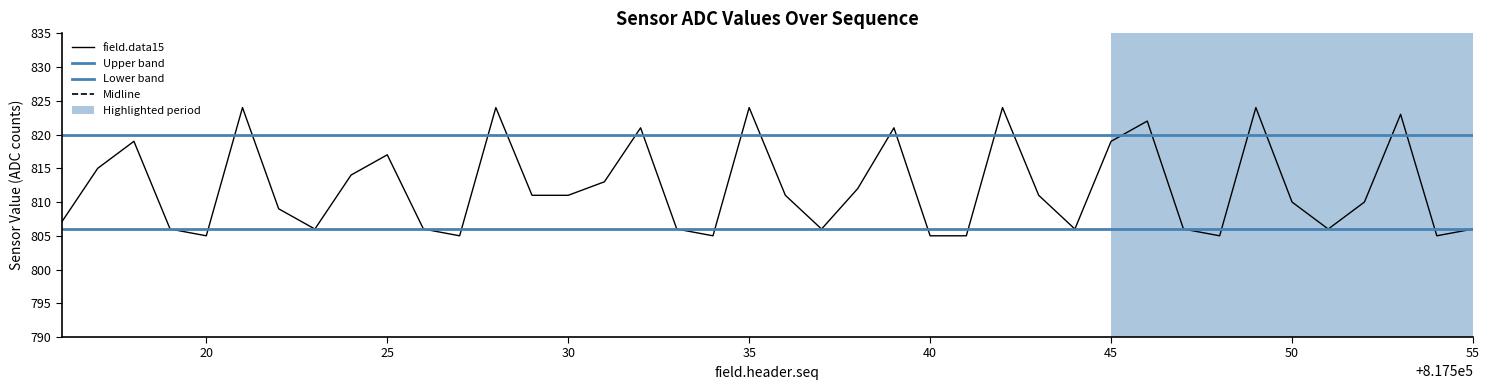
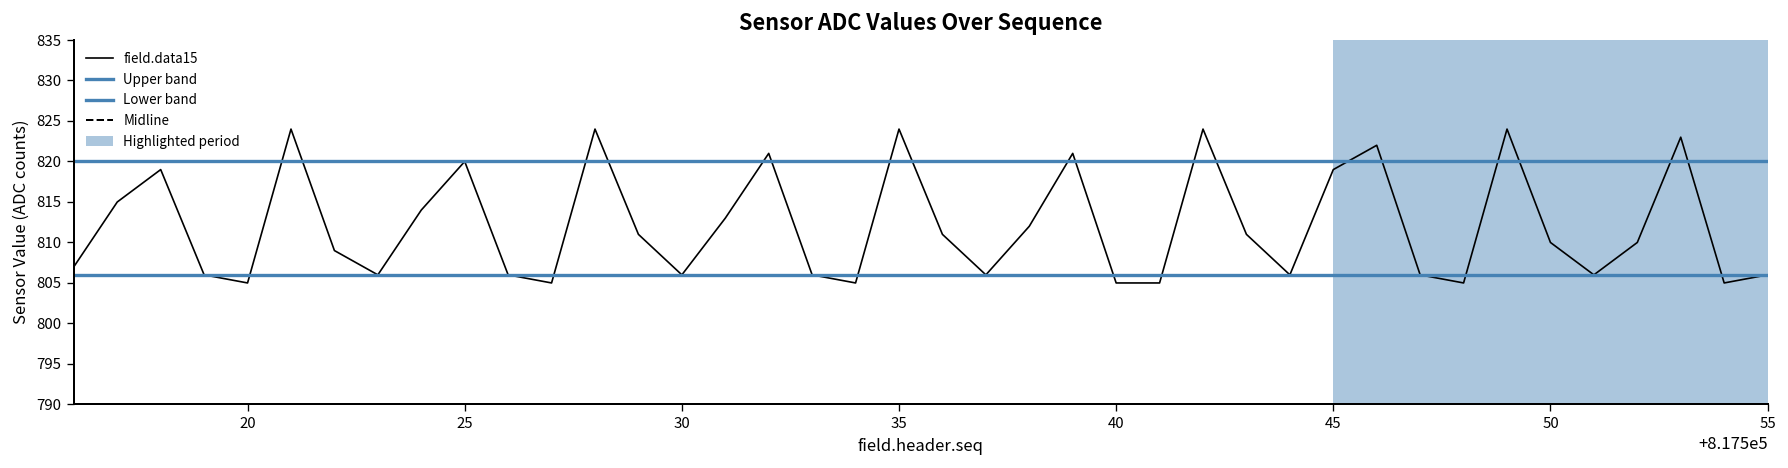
  {
    "20": 805,
-   "25": 817,
-   "30": 811,
+   "25": 820,
+   "30": 806,
    "35": 824,
    "40": 805,
    "45": 819,
    "50": 810,
    "55": 806
  }
